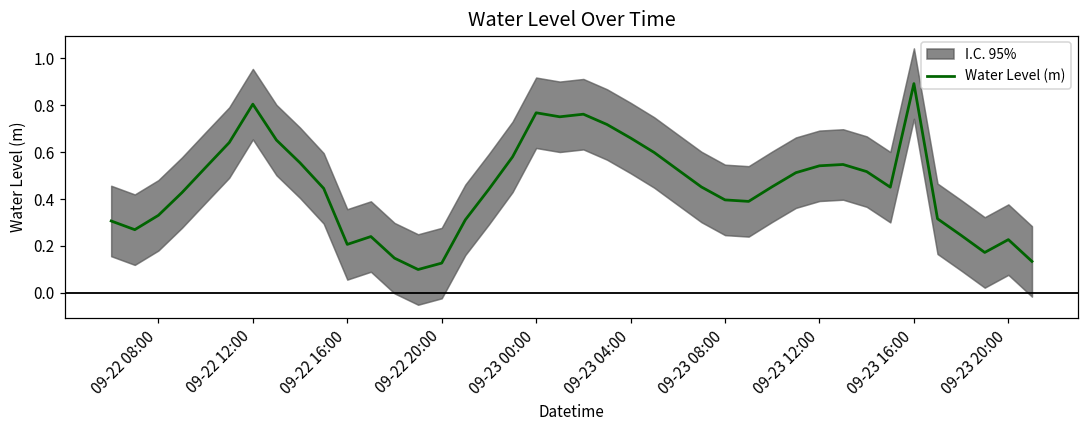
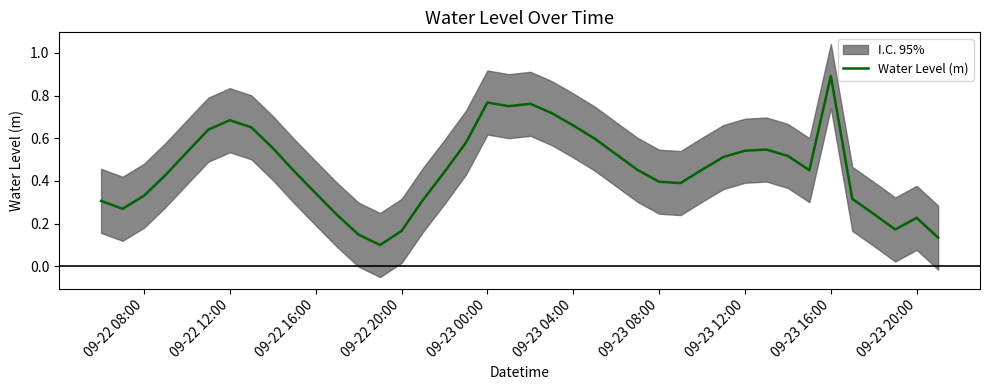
  {
    "Water Level (m)": {
      "09-22 08:00": 0.33,
-     "09-22 12:00": 0.80,
-     "09-22 16:00": 0.21,
-     "09-22 20:00": 0.13,
+     "09-22 12:00": 0.68,
+     "09-22 16:00": 0.34,
+     "09-22 20:00": 0.17,
      "09-23 00:00": 0.77,
      "09-23 04:00": 0.66,
      "09-23 08:00": 0.40,
      "09-23 12:00": 0.54,
      "09-23 16:00": 0.89,
      "09-23 20:00": 0.23
    }
  }
